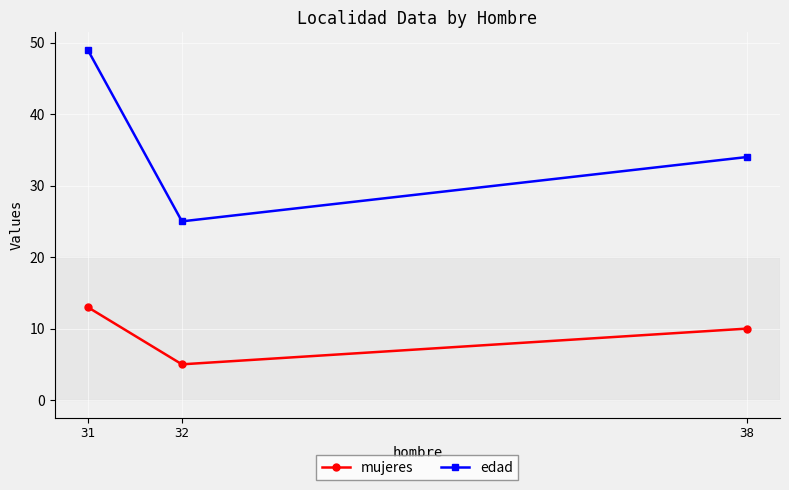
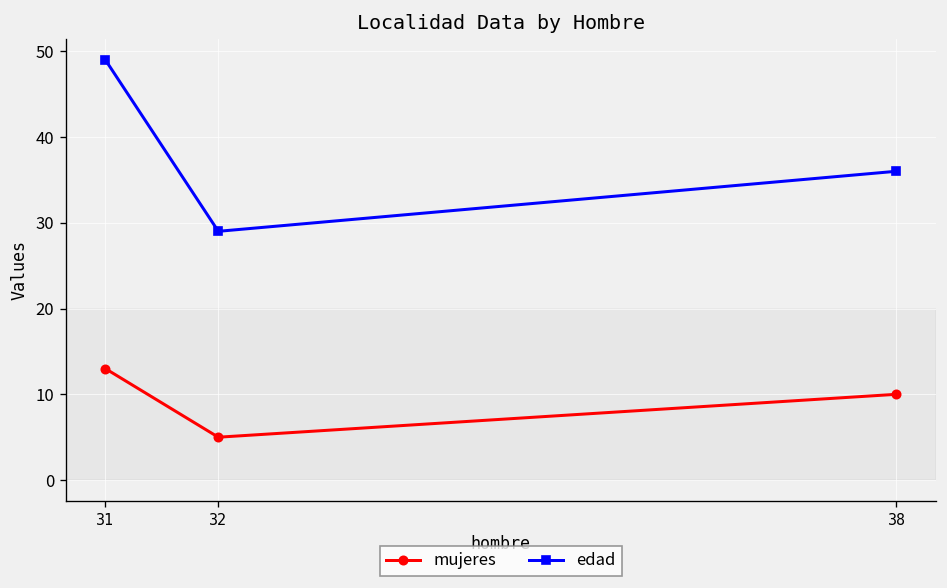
  {
    "mujeres": {
      "31": 13,
      "32": 5,
      "38": 10
    },
    "edad": {
      "31": 49,
-     "32": 25,
-     "38": 34
+     "32": 29,
+     "38": 36
    }
  }
